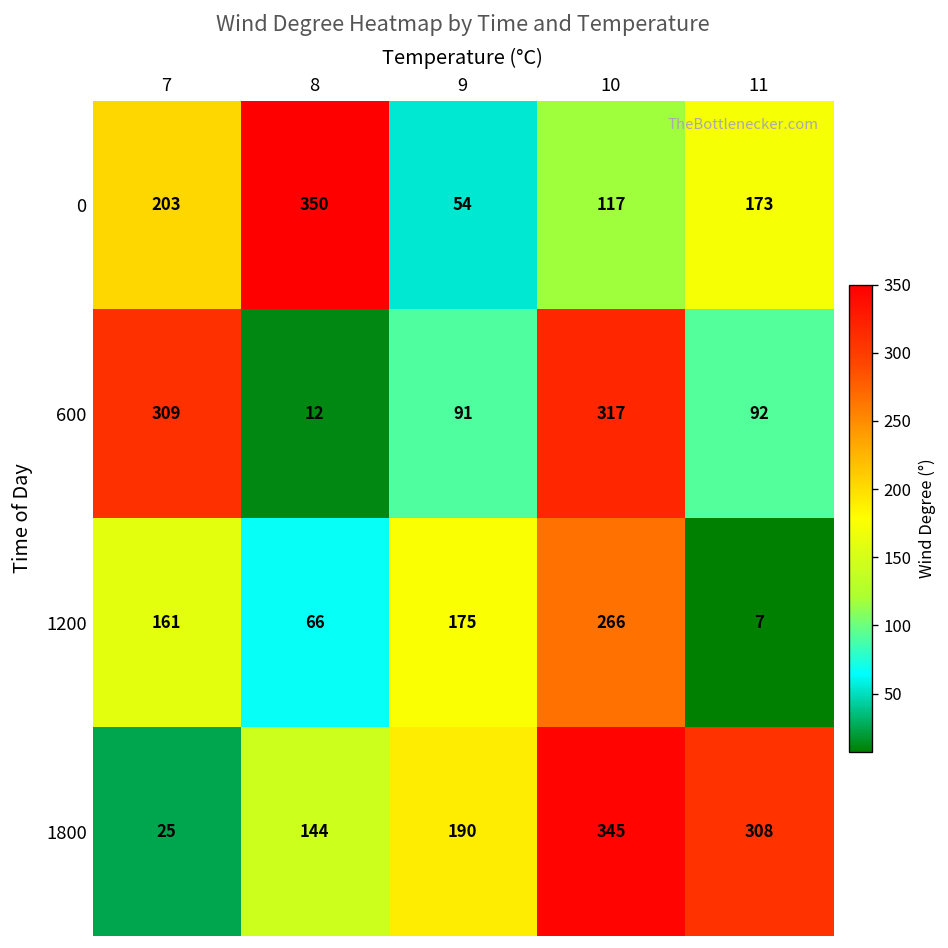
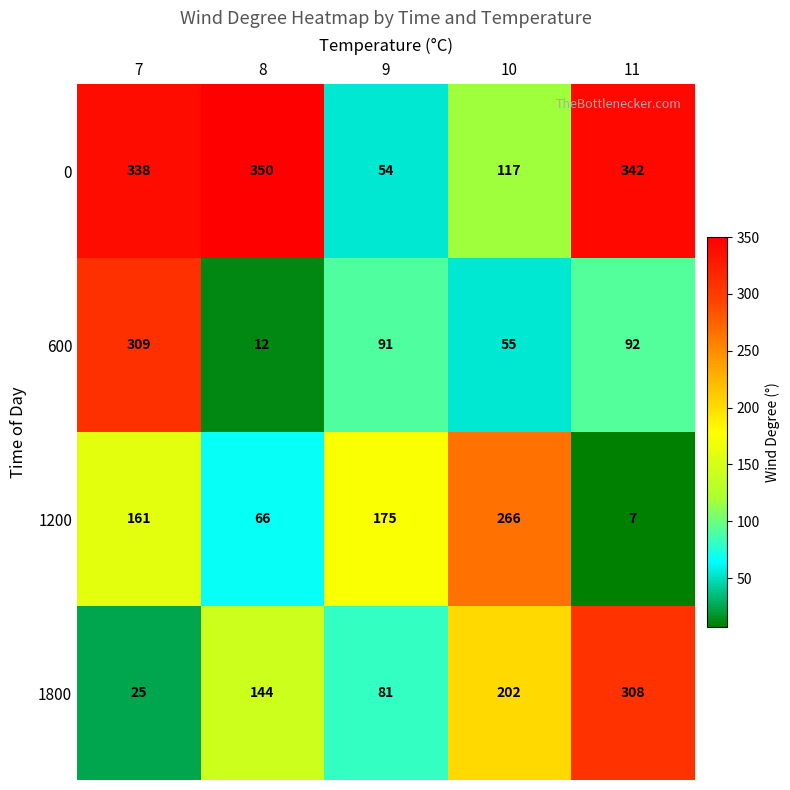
  {
    "0": {
-     "7": 203,
+     "7": 338,
      "8": 350,
      "9": 54,
      "10": 117,
-     "11": 173
+     "11": 342
    },
    "600": {
      "7": 309,
      "8": 12,
      "9": 91,
-     "10": 317,
+     "10": 55,
      "11": 92
    },
    "1200": {
      "7": 161,
      "8": 66,
      "9": 175,
      "10": 266,
      "11": 7
    },
    "1800": {
      "7": 25,
      "8": 144,
-     "9": 190,
-     "10": 345,
+     "9": 81,
+     "10": 202,
      "11": 308
    }
  }
